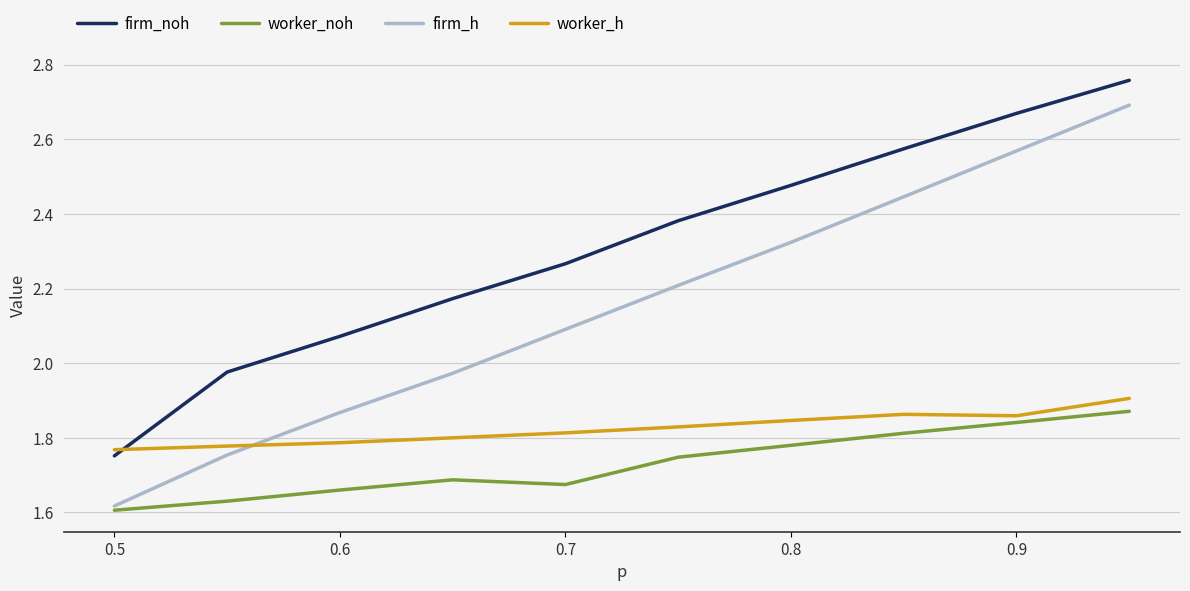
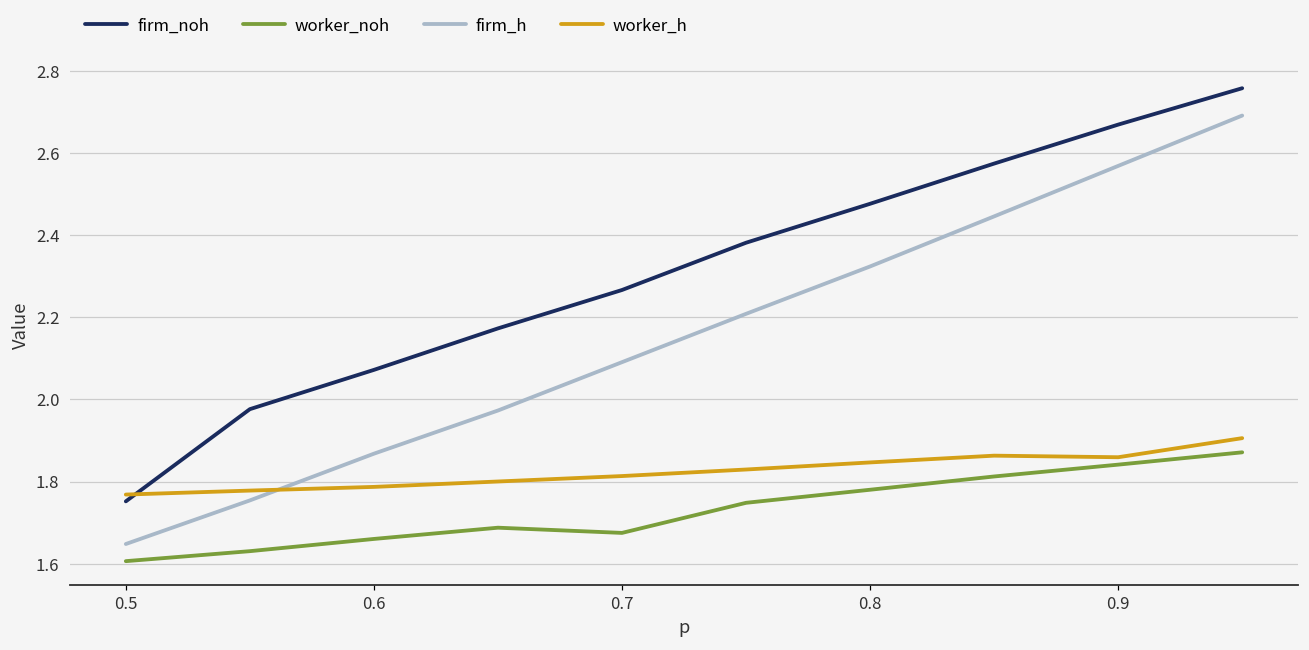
  {
    "firm_noh": {
      "0.5": 1.75,
      "0.6": 2.07,
      "0.7": 2.27,
      "0.8": 2.48,
      "0.9": 2.67
    },
    "worker_noh": {
      "0.5": 1.61,
      "0.6": 1.66,
      "0.7": 1.67,
      "0.8": 1.78,
      "0.9": 1.84
    },
    "firm_h": {
-     "0.5": 1.62,
+     "0.5": 1.65,
      "0.6": 1.87,
      "0.7": 2.09,
      "0.8": 2.32,
      "0.9": 2.57
    },
    "worker_h": {
      "0.5": 1.77,
      "0.6": 1.79,
      "0.7": 1.81,
      "0.8": 1.85,
      "0.9": 1.86
    }
  }
